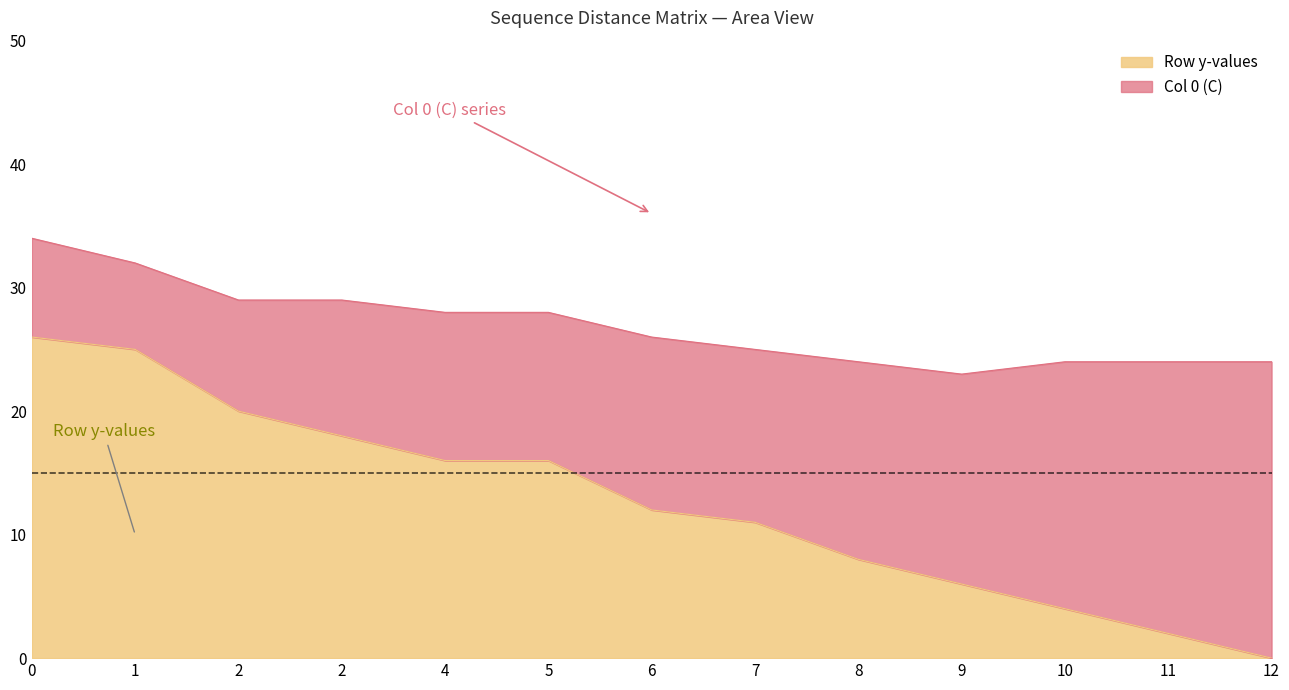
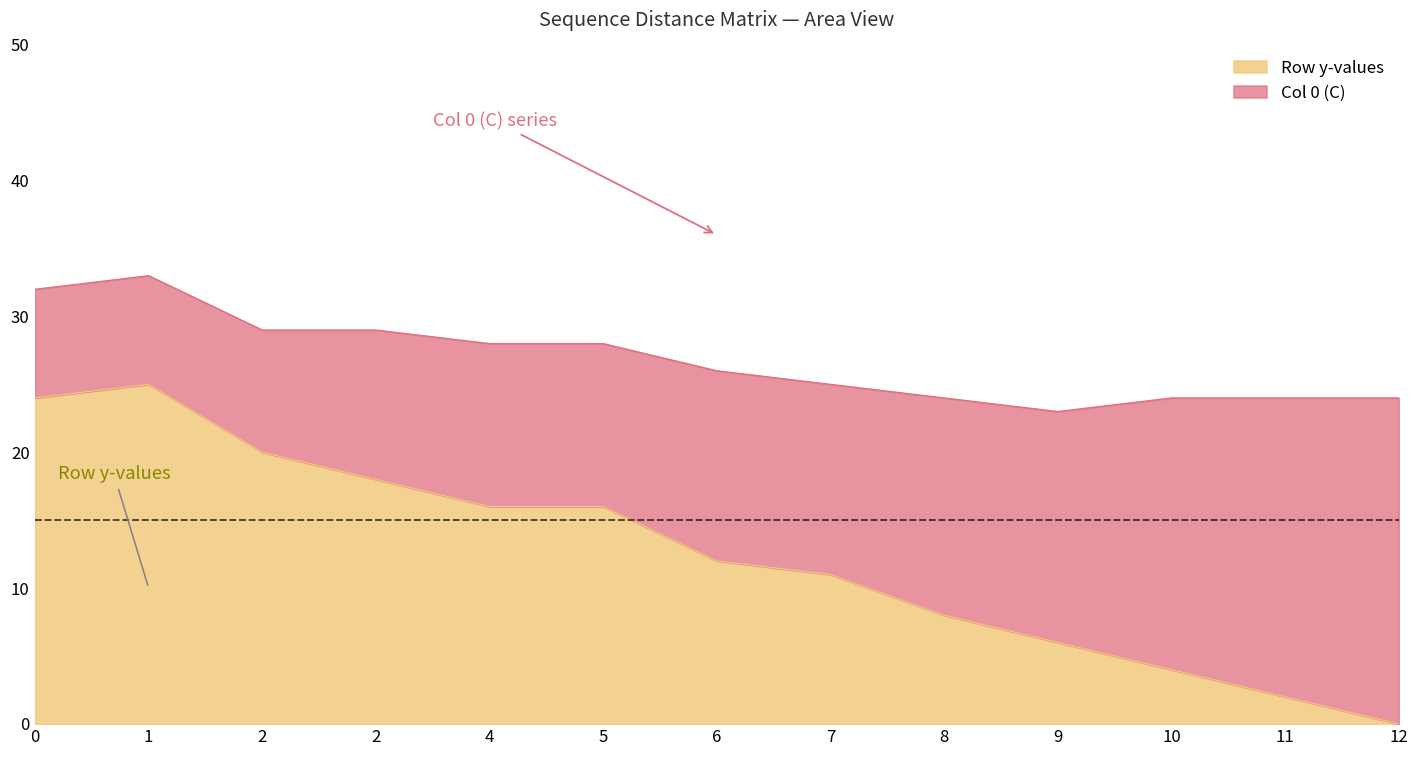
  {
    "Row y-values": {
-     "0": 26,
+     "0": 24,
      "1": 25,
      "4": 16,
      "5": 16,
      "6": 12,
      "7": 11,
      "8": 8,
      "9": 6,
      "10": 4,
      "11": 2,
      "12": 0
    },
    "Col 0 (C)": {
      "0": 8,
-     "1": 7,
+     "1": 8,
      "4": 12,
      "5": 12,
      "6": 14,
      "7": 14,
      "8": 16,
      "9": 17,
      "10": 20,
      "11": 22,
      "12": 24
    }
  }
